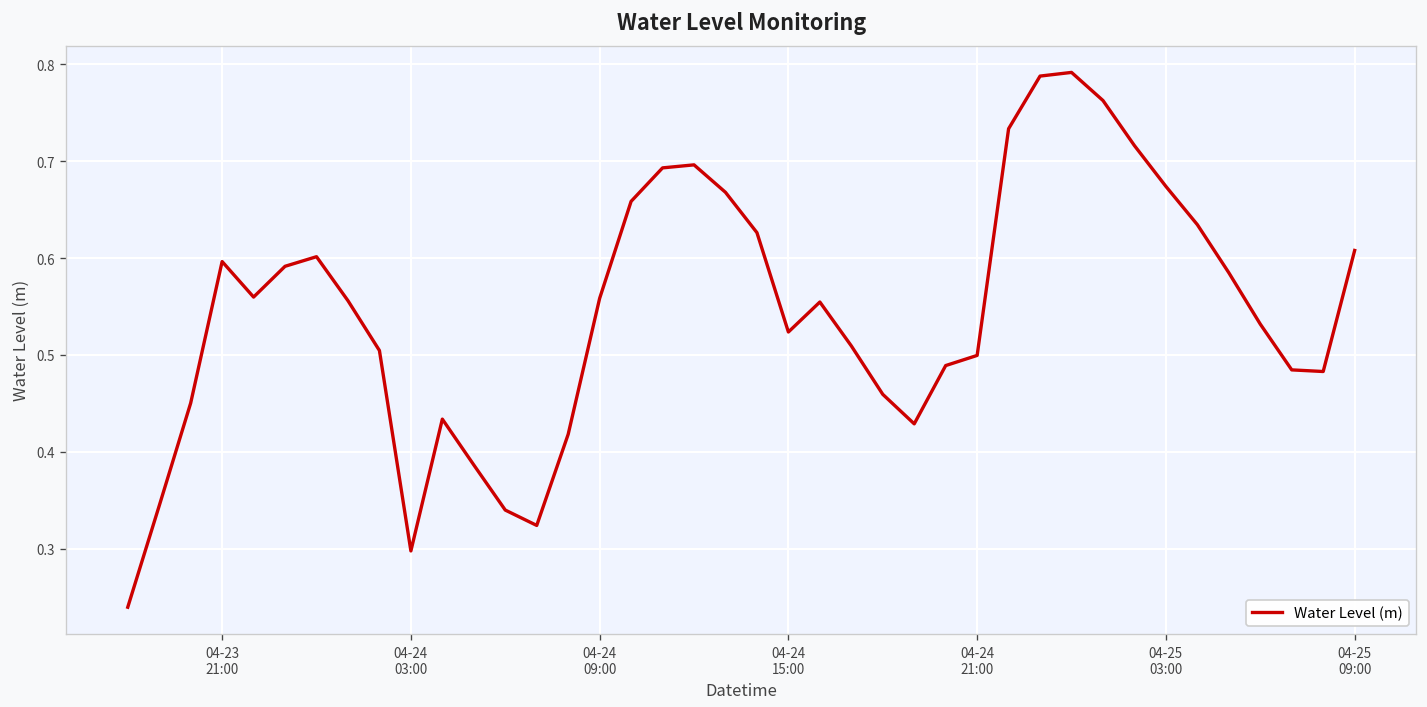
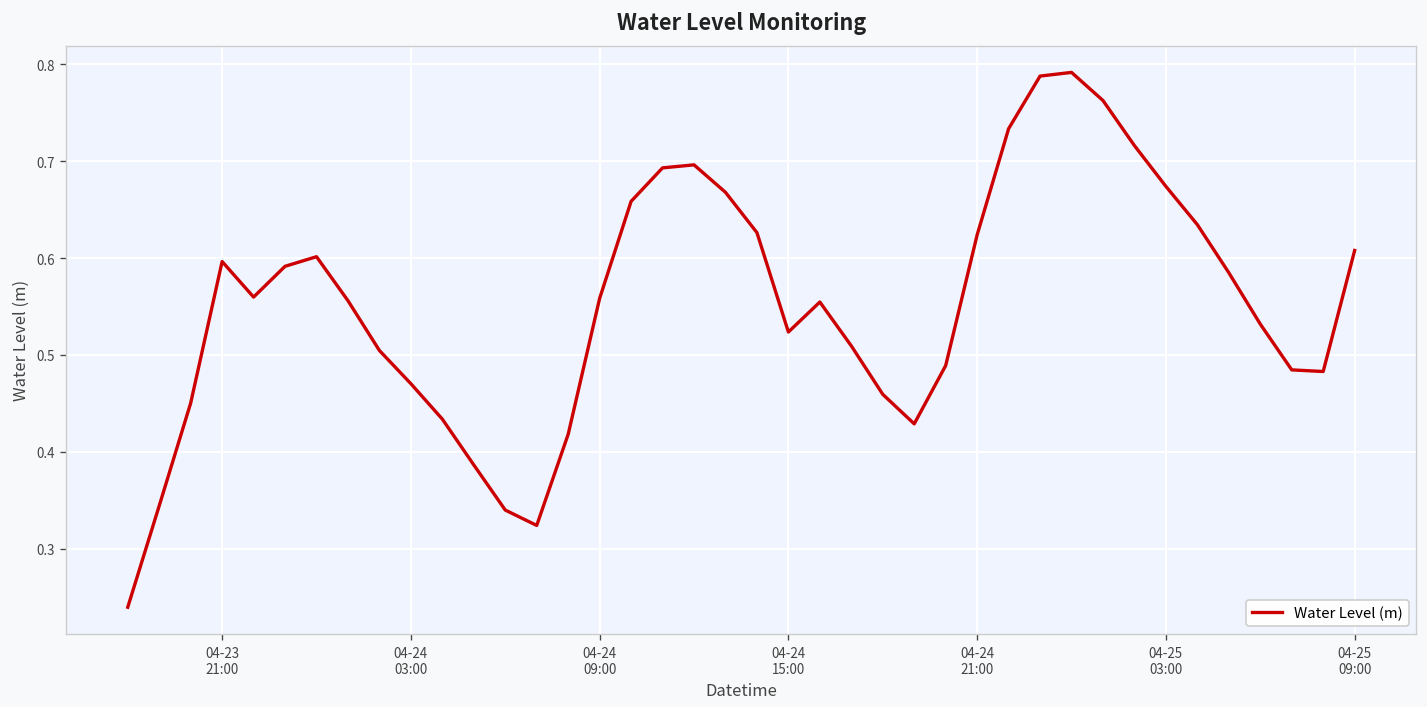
  {
    "04-23 21:00": 0.60,
-   "04-24 03:00": 0.30,
+   "04-24 03:00": 0.47,
    "04-24 09:00": 0.56,
    "04-24 15:00": 0.52,
-   "04-24 21:00": 0.50,
+   "04-24 21:00": 0.62,
    "04-25 03:00": 0.67,
    "04-25 09:00": 0.61
  }
